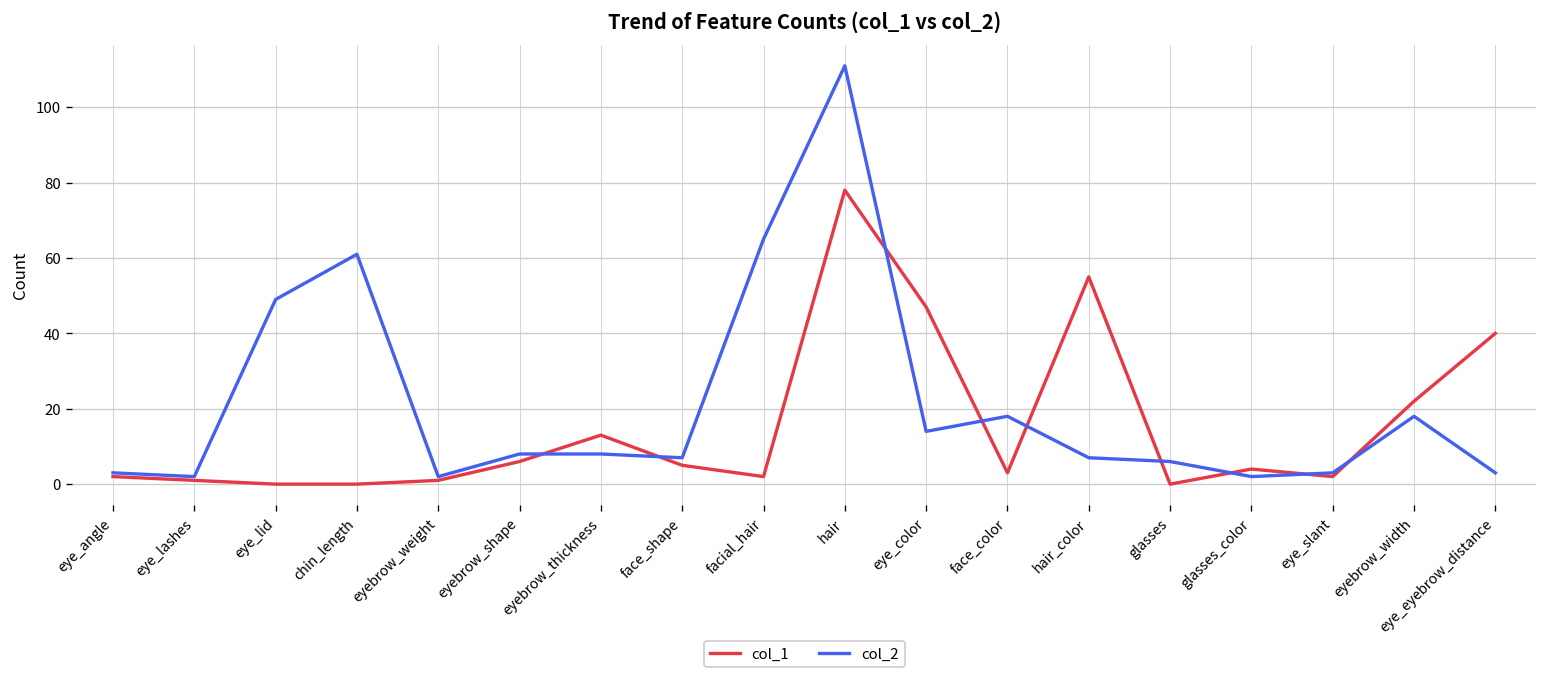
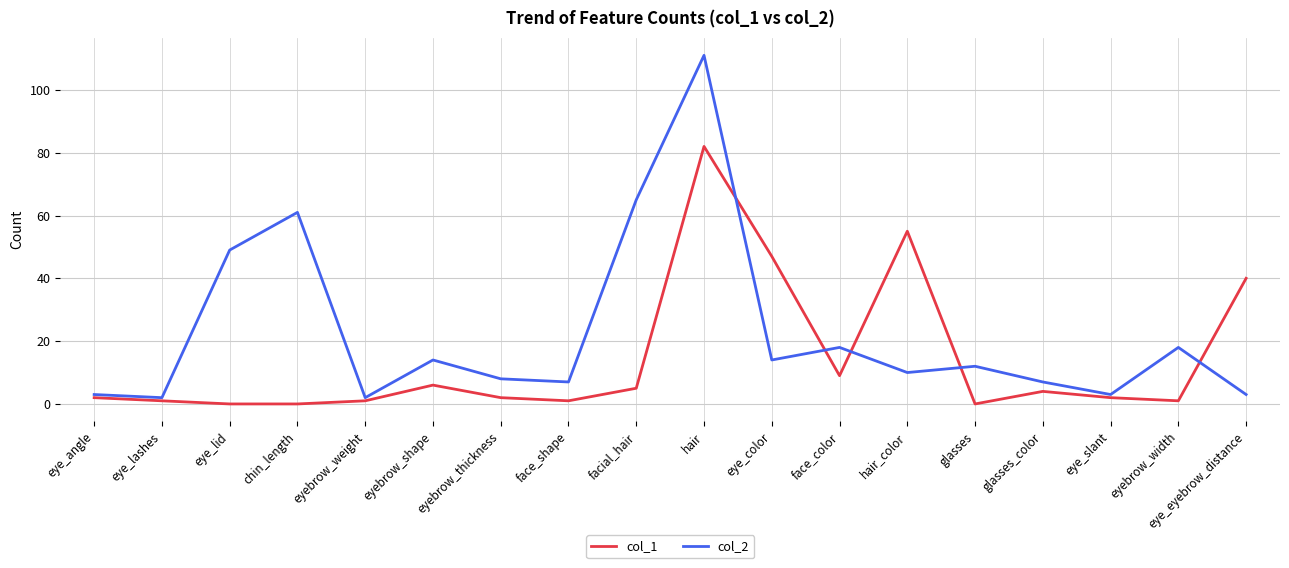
  {
    "col_1": {
      "eye_angle": 2,
      "eye_lashes": 1,
      "eye_lid": 0,
      "chin_length": 0,
      "eyebrow_weight": 1,
      "eyebrow_shape": 6,
-     "eyebrow_thickness": 13,
-     "face_shape": 5,
-     "facial_hair": 2,
-     "hair": 78,
+     "eyebrow_thickness": 2,
+     "face_shape": 1,
+     "facial_hair": 5,
+     "hair": 82,
      "eye_color": 47,
-     "face_color": 3,
+     "face_color": 9,
      "hair_color": 55,
      "glasses": 0,
      "glasses_color": 4,
      "eye_slant": 2,
-     "eyebrow_width": 22,
+     "eyebrow_width": 1,
      "eye_eyebrow_distance": 40
    },
    "col_2": {
      "eye_angle": 3,
      "eye_lashes": 2,
      "eye_lid": 49,
      "chin_length": 61,
      "eyebrow_weight": 2,
-     "eyebrow_shape": 8,
+     "eyebrow_shape": 14,
      "eyebrow_thickness": 8,
      "face_shape": 7,
      "facial_hair": 65,
      "hair": 111,
      "eye_color": 14,
      "face_color": 18,
-     "hair_color": 7,
-     "glasses": 6,
-     "glasses_color": 2,
+     "hair_color": 10,
+     "glasses": 12,
+     "glasses_color": 7,
      "eye_slant": 3,
      "eyebrow_width": 18,
      "eye_eyebrow_distance": 3
    }
  }
